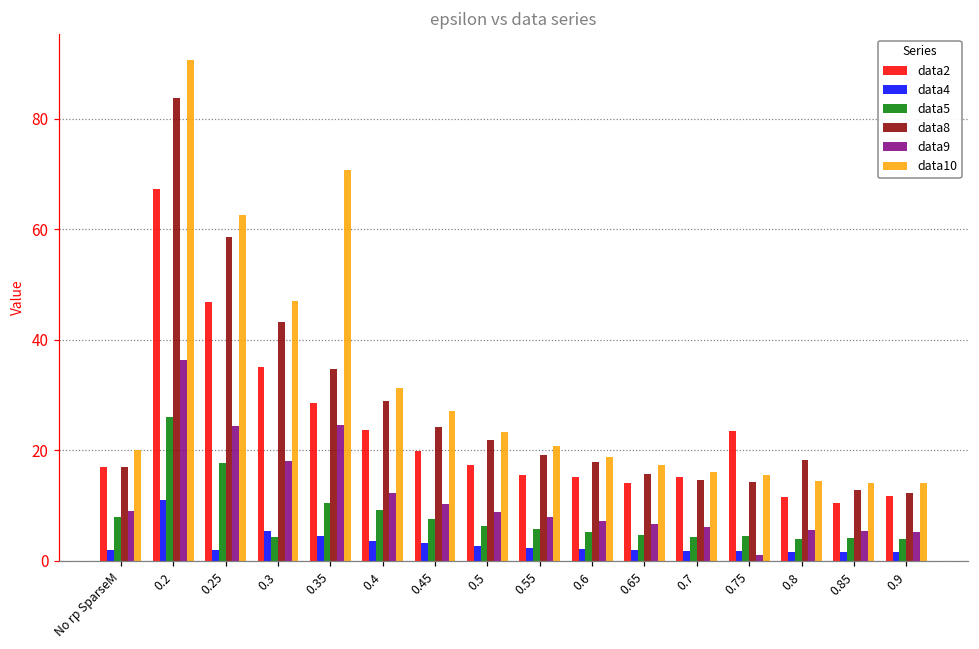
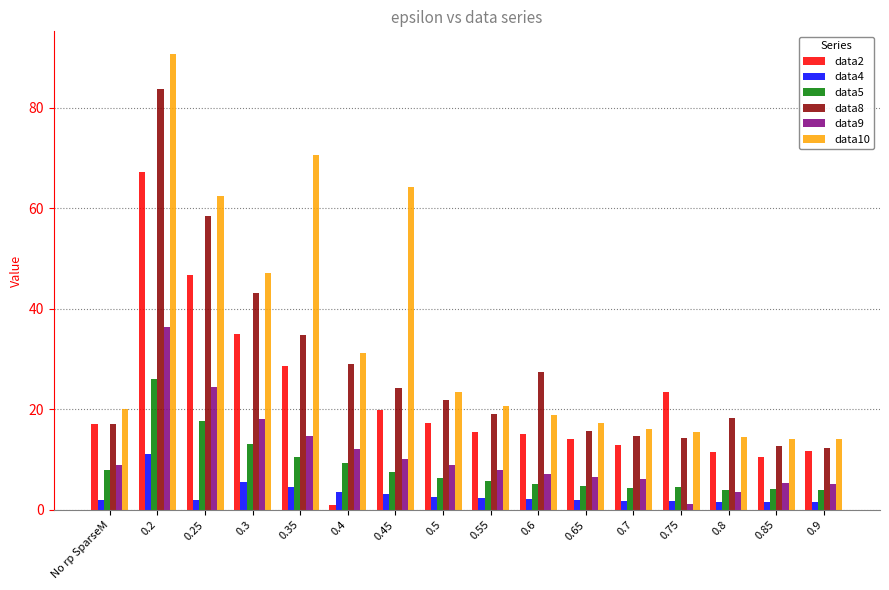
  {
    "data2": {
      "No rp SparseM": 17,
      "0.2": 67,
      "0.25": 47,
      "0.3": 35,
      "0.35": 29,
-     "0.4": 24,
+     "0.4": 1,
      "0.45": 20,
      "0.5": 17,
      "0.55": 15,
      "0.6": 15,
      "0.65": 14,
-     "0.7": 15,
+     "0.7": 13,
      "0.75": 24,
      "0.8": 12,
      "0.85": 11,
      "0.9": 12
    },
    "data4": {
      "No rp SparseM": 2,
      "0.2": 11,
      "0.25": 2,
      "0.3": 5,
      "0.35": 5,
      "0.4": 4,
      "0.45": 3,
      "0.5": 3,
      "0.55": 2,
      "0.6": 2,
      "0.65": 2,
      "0.7": 2,
      "0.75": 2,
      "0.8": 2,
      "0.85": 2,
      "0.9": 2
    },
    "data5": {
      "No rp SparseM": 8,
      "0.2": 26,
      "0.25": 18,
-     "0.3": 4,
+     "0.3": 13,
      "0.35": 11,
      "0.4": 9,
      "0.45": 8,
      "0.5": 6,
      "0.55": 6,
      "0.6": 5,
      "0.65": 5,
      "0.7": 4,
      "0.75": 5,
      "0.8": 4,
      "0.85": 4,
      "0.9": 4
    },
    "data8": {
      "No rp SparseM": 17,
      "0.2": 84,
      "0.25": 59,
      "0.3": 43,
      "0.35": 35,
      "0.4": 29,
      "0.45": 24,
      "0.5": 22,
      "0.55": 19,
-     "0.6": 18,
+     "0.6": 28,
      "0.65": 16,
      "0.7": 15,
      "0.75": 14,
      "0.8": 18,
      "0.85": 13,
      "0.9": 12
    },
    "data9": {
      "No rp SparseM": 9,
      "0.2": 36,
      "0.25": 24,
      "0.3": 18,
-     "0.35": 25,
+     "0.35": 15,
      "0.4": 12,
      "0.45": 10,
      "0.5": 9,
      "0.55": 8,
      "0.6": 7,
      "0.65": 7,
      "0.7": 6,
      "0.75": 1,
-     "0.8": 6,
+     "0.8": 4,
      "0.85": 5,
      "0.9": 5
    },
    "data10": {
      "No rp SparseM": 20,
      "0.2": 91,
      "0.25": 63,
      "0.3": 47,
      "0.35": 71,
      "0.4": 31,
-     "0.45": 27,
+     "0.45": 64,
      "0.5": 23,
      "0.55": 21,
      "0.6": 19,
      "0.65": 17,
      "0.7": 16,
      "0.75": 16,
      "0.8": 14,
      "0.85": 14,
      "0.9": 14
    }
  }
